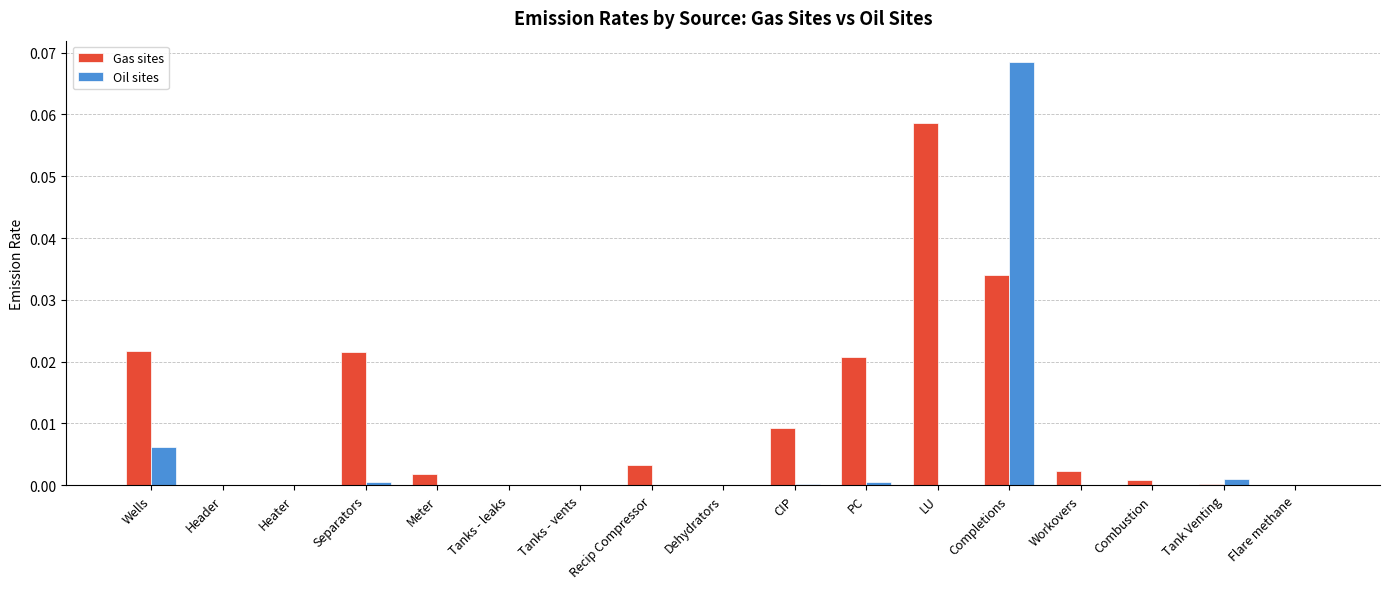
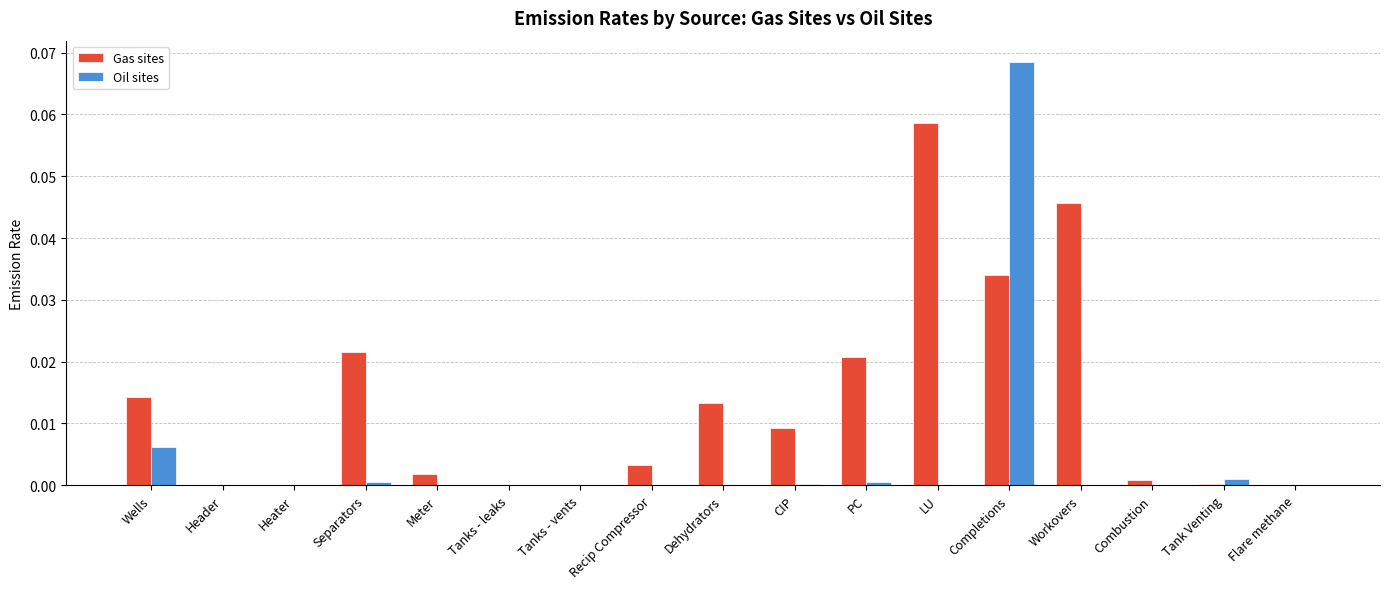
  {
    "Gas sites": {
-     "Wells": 0.022,
+     "Wells": 0.014,
      "Header": 0.000,
      "Heater": 0.000,
      "Separators": 0.022,
      "Meter": 0.002,
      "Tanks - leaks": 0.000,
      "Tanks - vents": 0.000,
      "Recip Compressor": 0.003,
-     "Dehydrators": 0.000,
+     "Dehydrators": 0.013,
      "CIP": 0.009,
      "PC": 0.021,
      "LU": 0.059,
      "Completions": 0.034,
-     "Workovers": 0.002,
+     "Workovers": 0.046,
      "Combustion": 0.001
    },
    "Oil sites": {
      "Wells": 0.006,
      "Header": 0.000,
      "Heater": 0.000,
      "Separators": 0.000,
      "Meter": 0.000,
      "Tanks - leaks": 0.000,
      "Tanks - vents": 0.000,
      "Recip Compressor": 0.000,
      "Dehydrators": 0.000,
      "PC": 0.000,
      "LU": 0.000,
      "Completions": 0.069,
      "Workovers": 0.000,
      "Combustion": 0.000,
      "Tank Venting": 0.001
    }
  }
